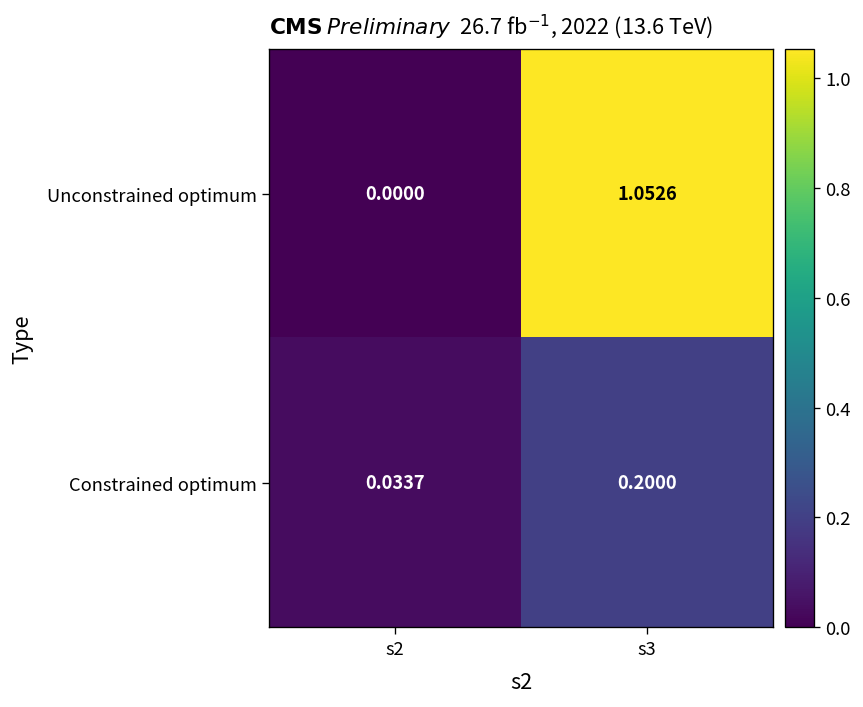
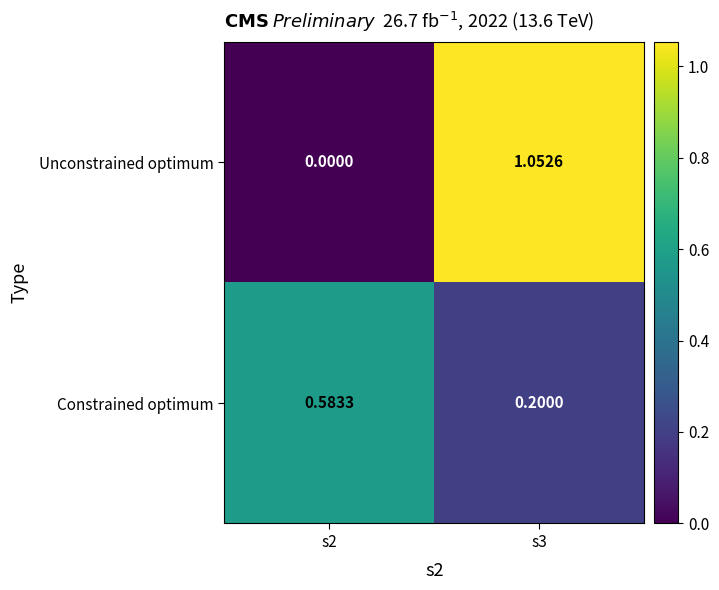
  {
    "Unconstrained optimum": {
      "s2": 0.0000,
      "s3": 1.0526
    },
    "Constrained optimum": {
-     "s2": 0.0337,
+     "s2": 0.5833,
      "s3": 0.2000
    }
  }
